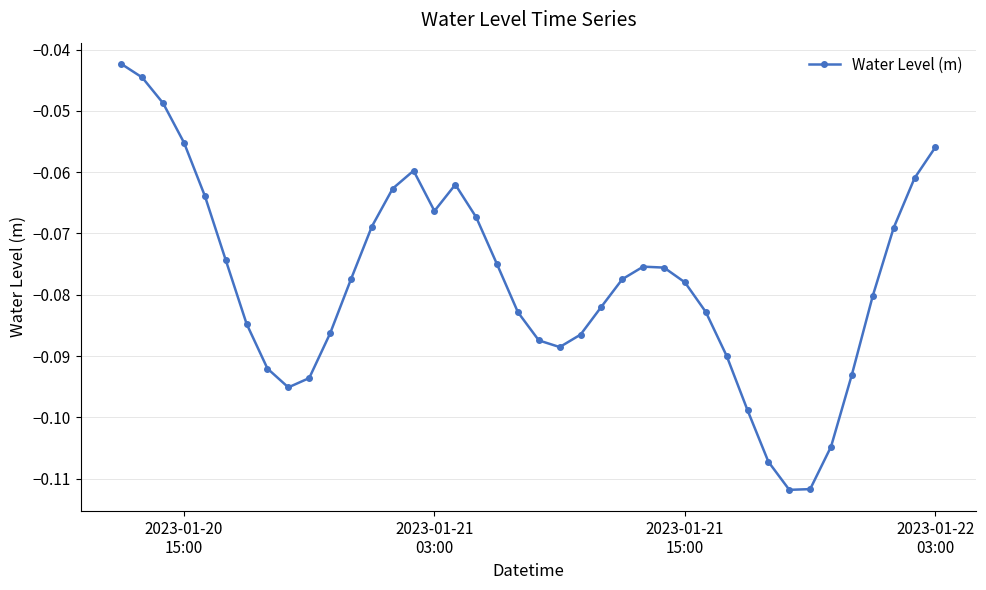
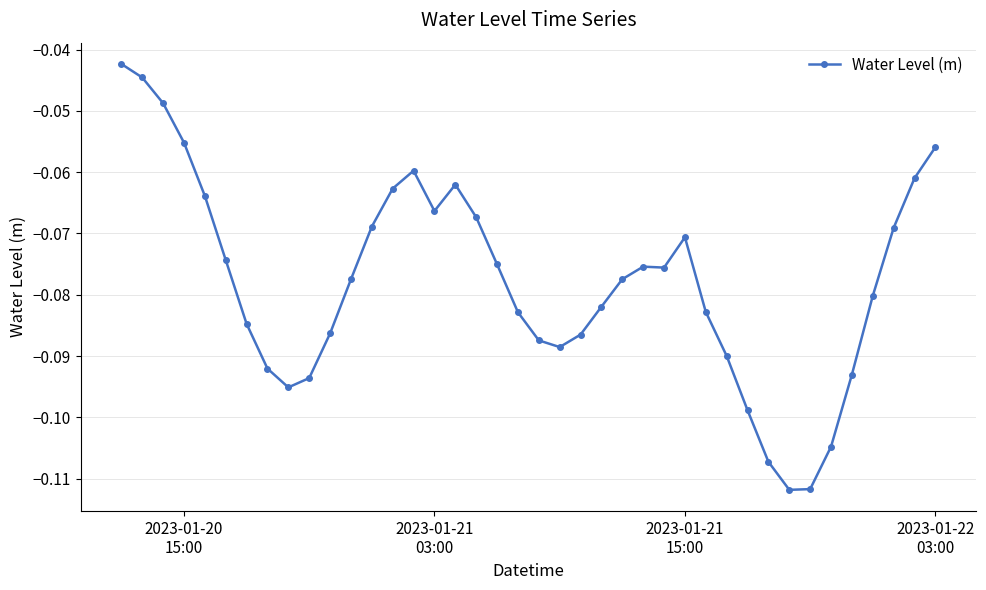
  {
    "2023-01-20 15:00": -0.055,
    "2023-01-21 03:00": -0.066,
-   "2023-01-21 15:00": -0.078,
+   "2023-01-21 15:00": -0.071,
    "2023-01-22 03:00": -0.056
  }
